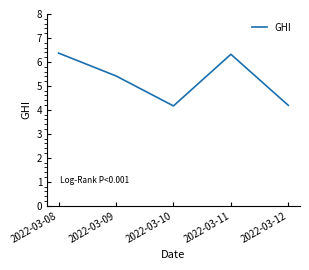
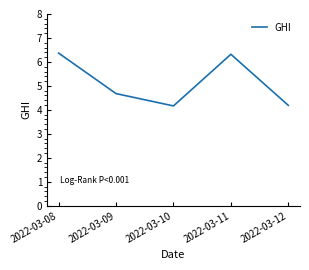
  {
    "2022-03-08": 6.4,
-   "2022-03-09": 5.4,
+   "2022-03-09": 4.7,
    "2022-03-10": 4.2,
    "2022-03-11": 6.3,
    "2022-03-12": 4.2
  }
